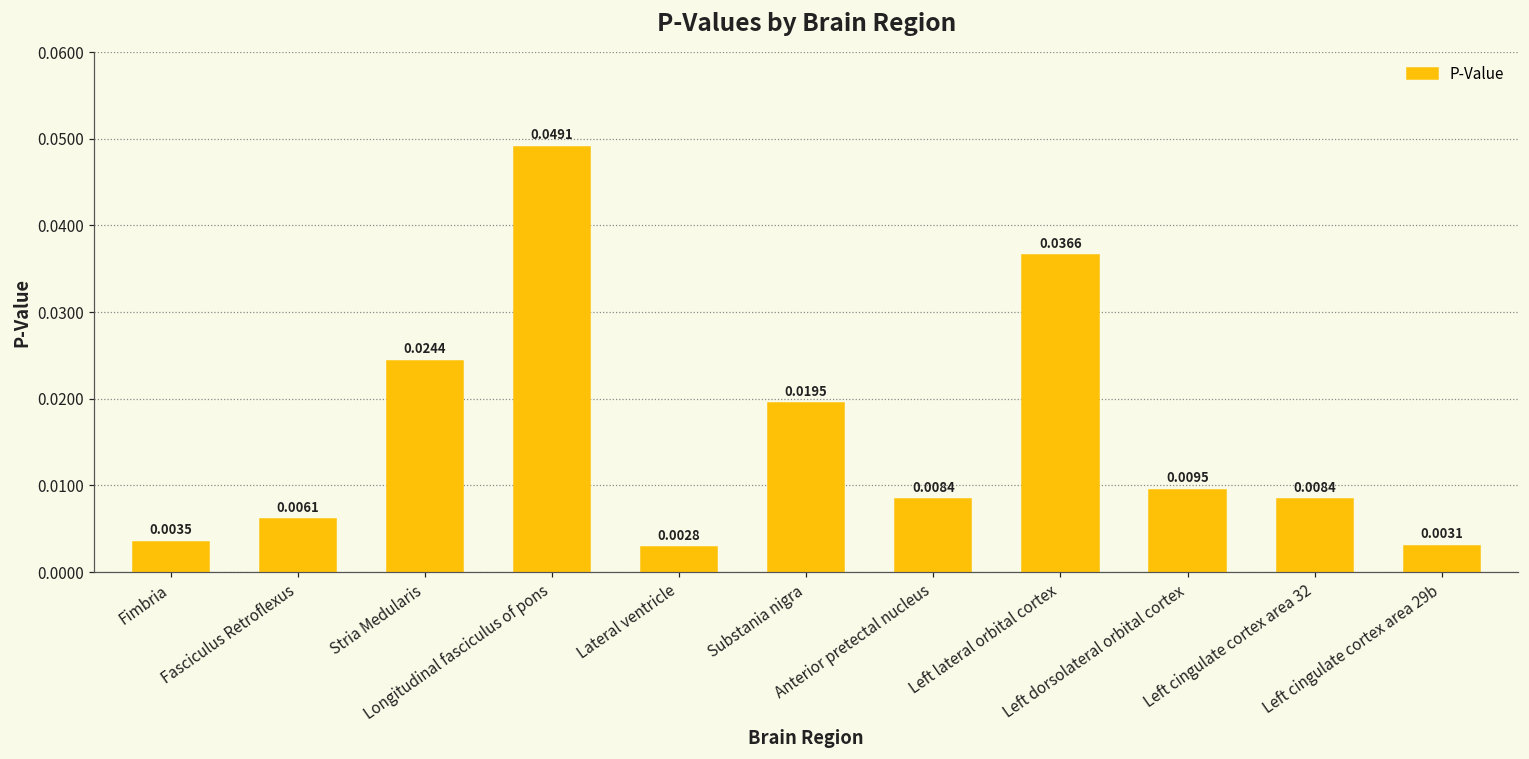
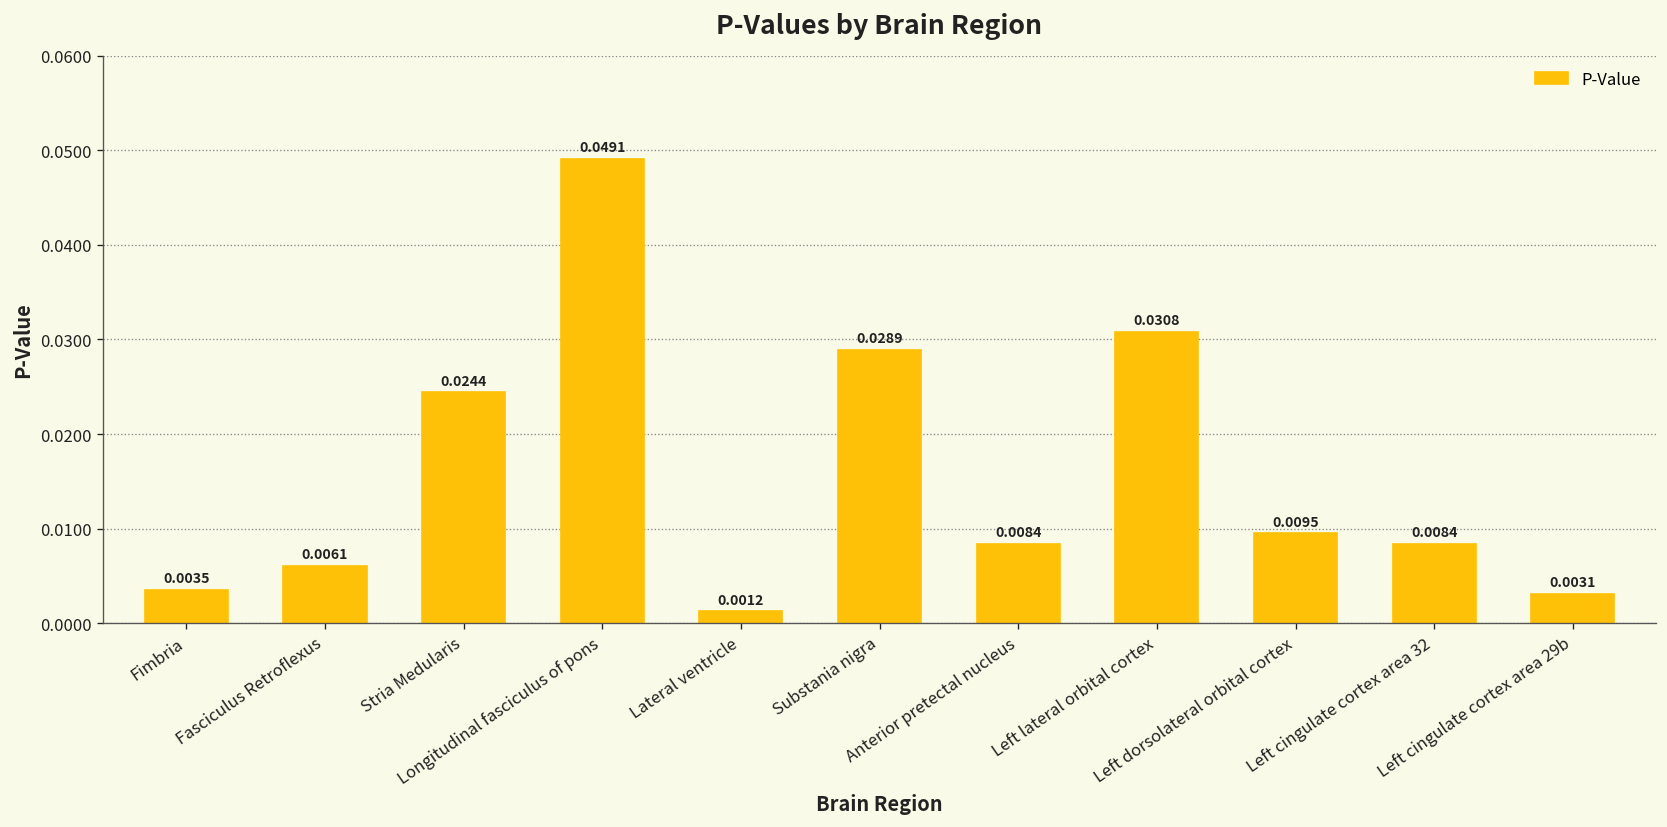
  {
    "Fimbria": 0.0035,
    "Fasciculus Retroflexus": 0.0061,
    "Stria Medularis": 0.0244,
    "Longitudinal fasciculus of pons": 0.0491,
-   "Lateral ventricle": 0.0028,
-   "Substania nigra": 0.0195,
+   "Lateral ventricle": 0.0012,
+   "Substania nigra": 0.0289,
    "Anterior pretectal nucleus": 0.0084,
-   "Left lateral orbital cortex": 0.0366,
+   "Left lateral orbital cortex": 0.0308,
    "Left dorsolateral orbital cortex": 0.0095,
    "Left cingulate cortex area 32": 0.0084,
    "Left cingulate cortex area 29b": 0.0031
  }
